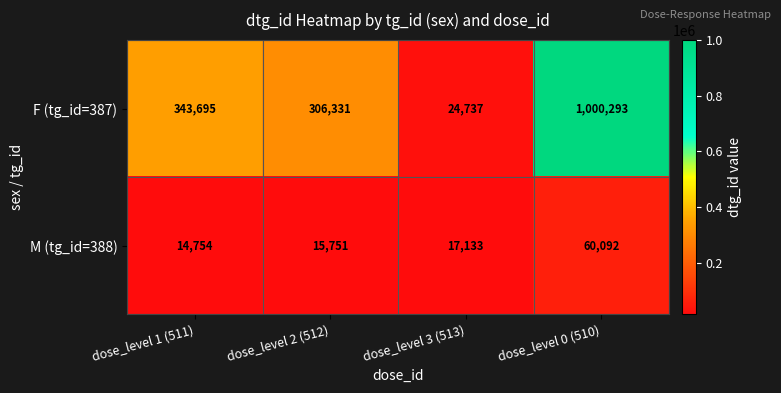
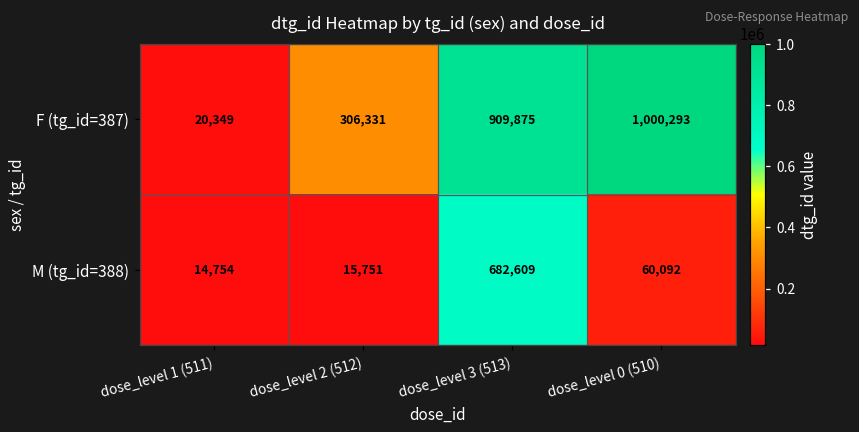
  {
    "F (tg_id=387)": {
-     "dose_level 1 (511)": "343,695",
+     "dose_level 1 (511)": "20,349",
      "dose_level 2 (512)": "306,331",
-     "dose_level 3 (513)": "24,737",
+     "dose_level 3 (513)": "909,875",
      "dose_level 0 (510)": "1,000,293"
    },
    "M (tg_id=388)": {
      "dose_level 1 (511)": "14,754",
      "dose_level 2 (512)": "15,751",
-     "dose_level 3 (513)": "17,133",
+     "dose_level 3 (513)": "682,609",
      "dose_level 0 (510)": "60,092"
    }
  }
